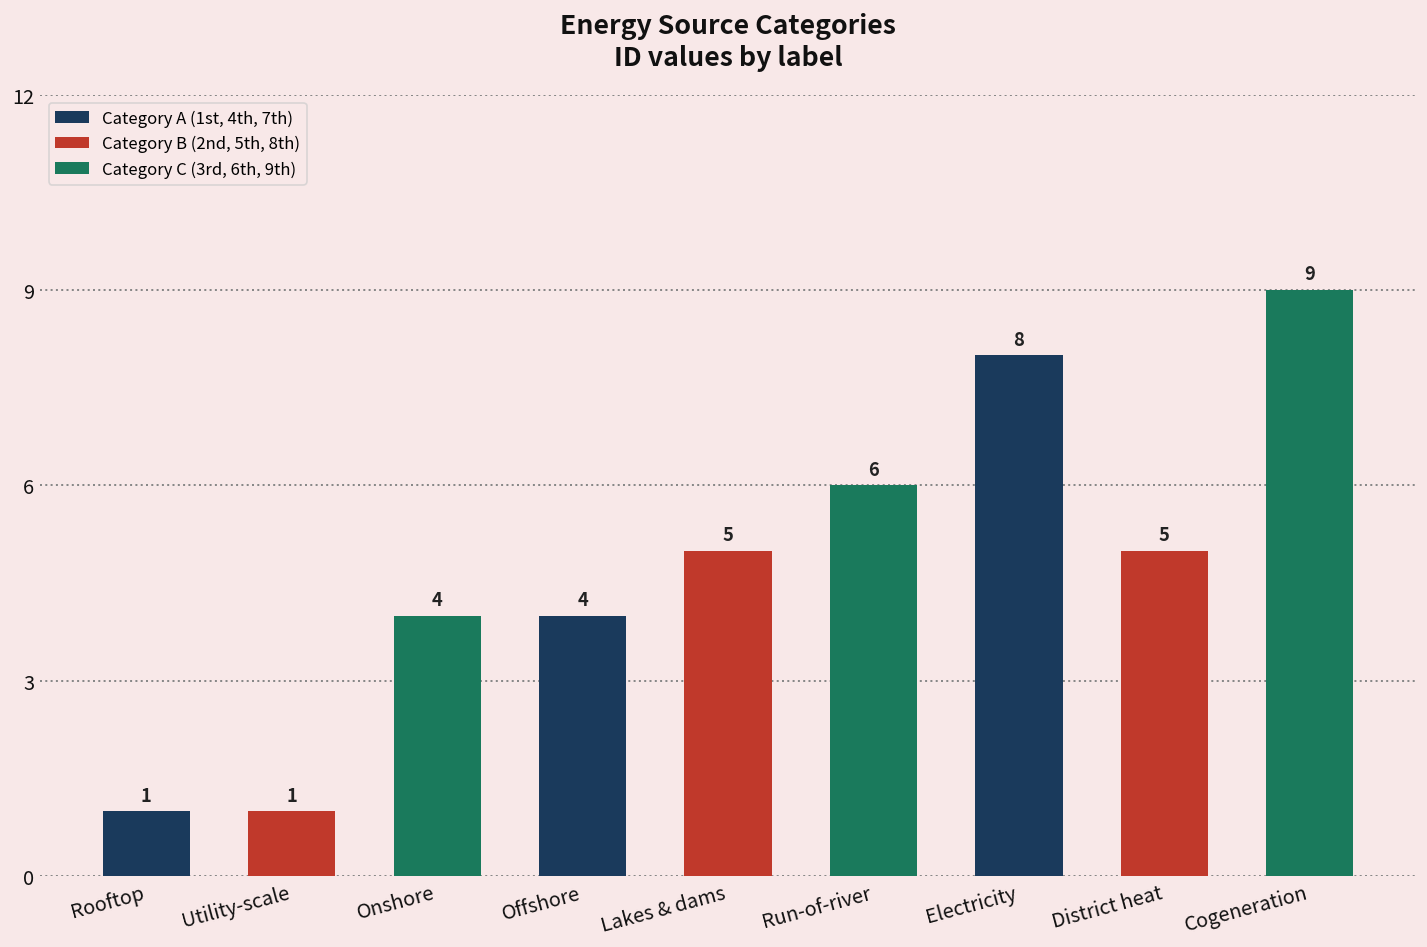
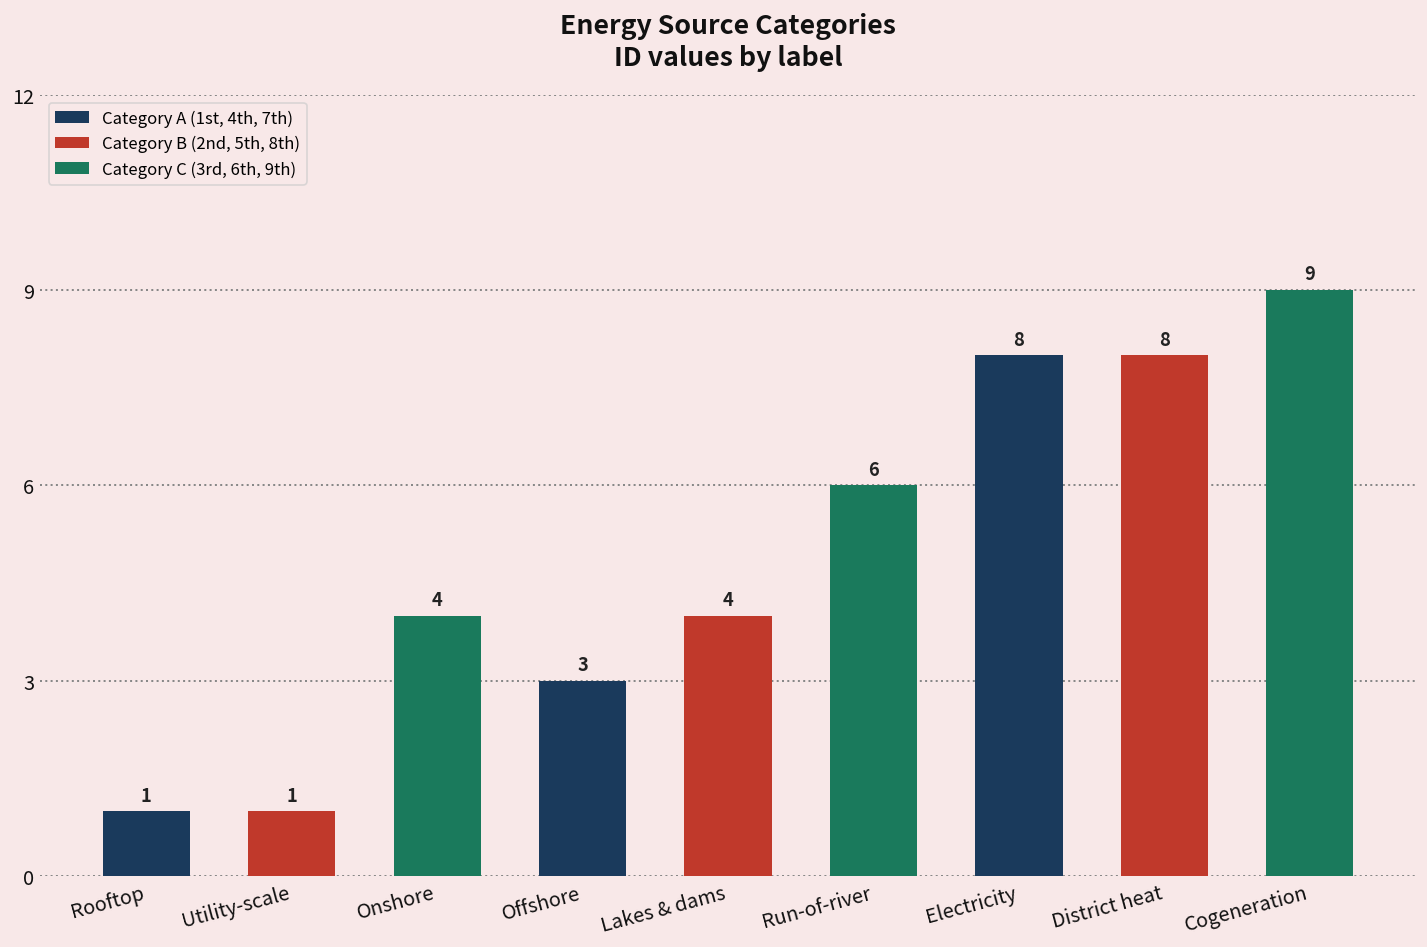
  {
    "Rooftop": 1,
    "Utility-scale": 1,
    "Onshore": 4,
-   "Offshore": 4,
-   "Lakes & dams": 5,
+   "Offshore": 3,
+   "Lakes & dams": 4,
    "Run-of-river": 6,
    "Electricity": 8,
-   "District heat": 5,
+   "District heat": 8,
    "Cogeneration": 9
  }
